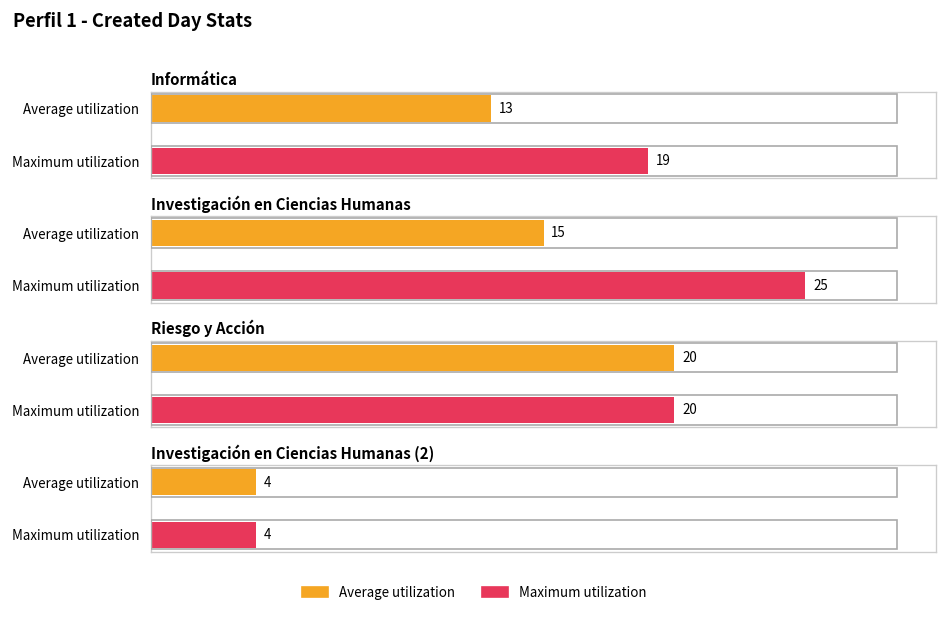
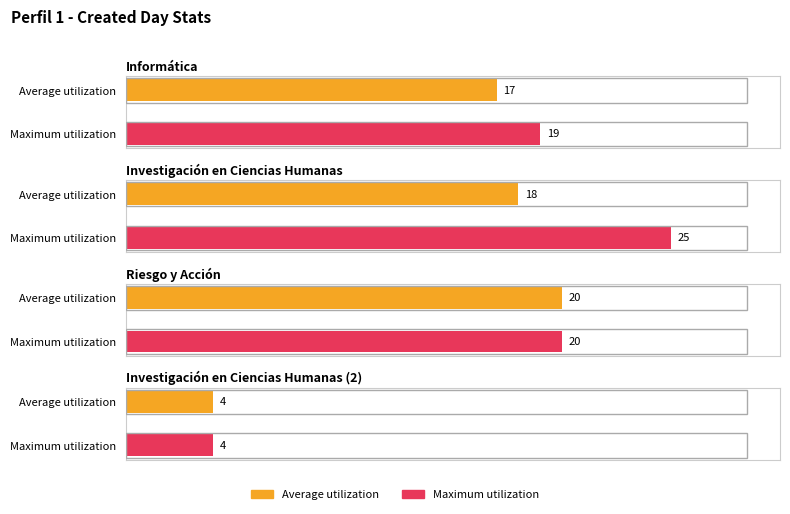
  {
    "Informática": {
-     "Average utilization": 13,
+     "Average utilization": 17,
      "Maximum utilization": 19
    },
    "Investigación en Ciencias Humanas": {
-     "Average utilization": 15,
+     "Average utilization": 18,
      "Maximum utilization": 25
    },
    "Riesgo y Acción": {
      "Average utilization": 20,
      "Maximum utilization": 20
    },
    "Investigación en Ciencias Humanas (2)": {
      "Average utilization": 4,
      "Maximum utilization": 4
    }
  }
